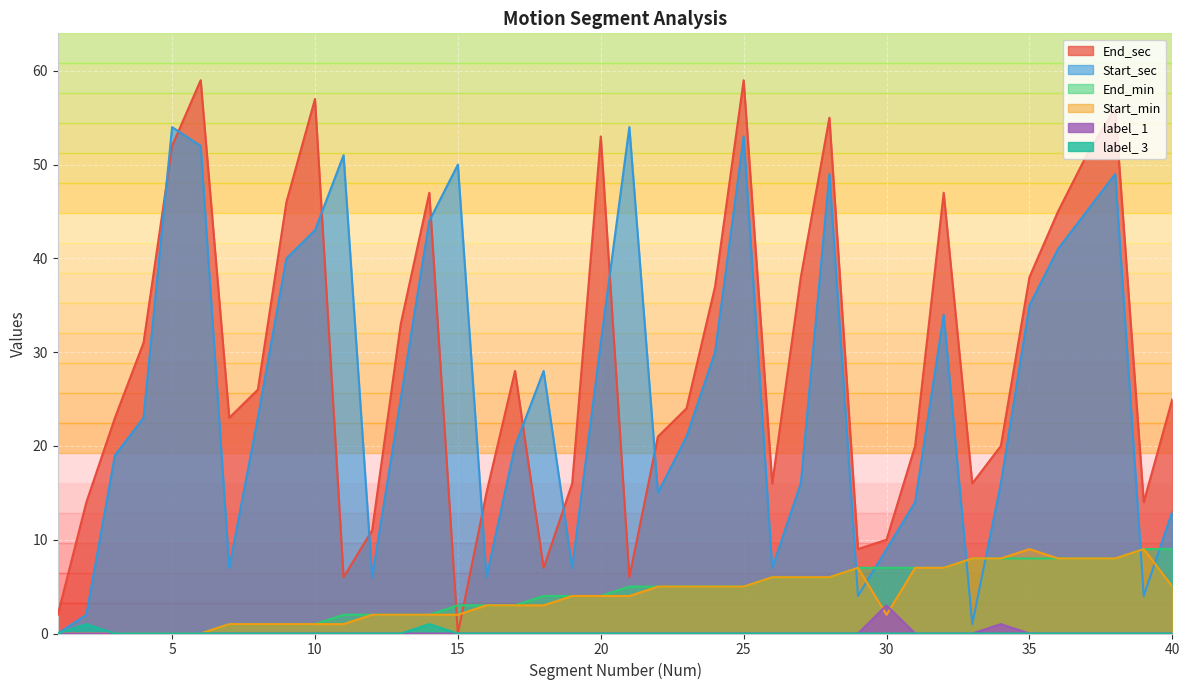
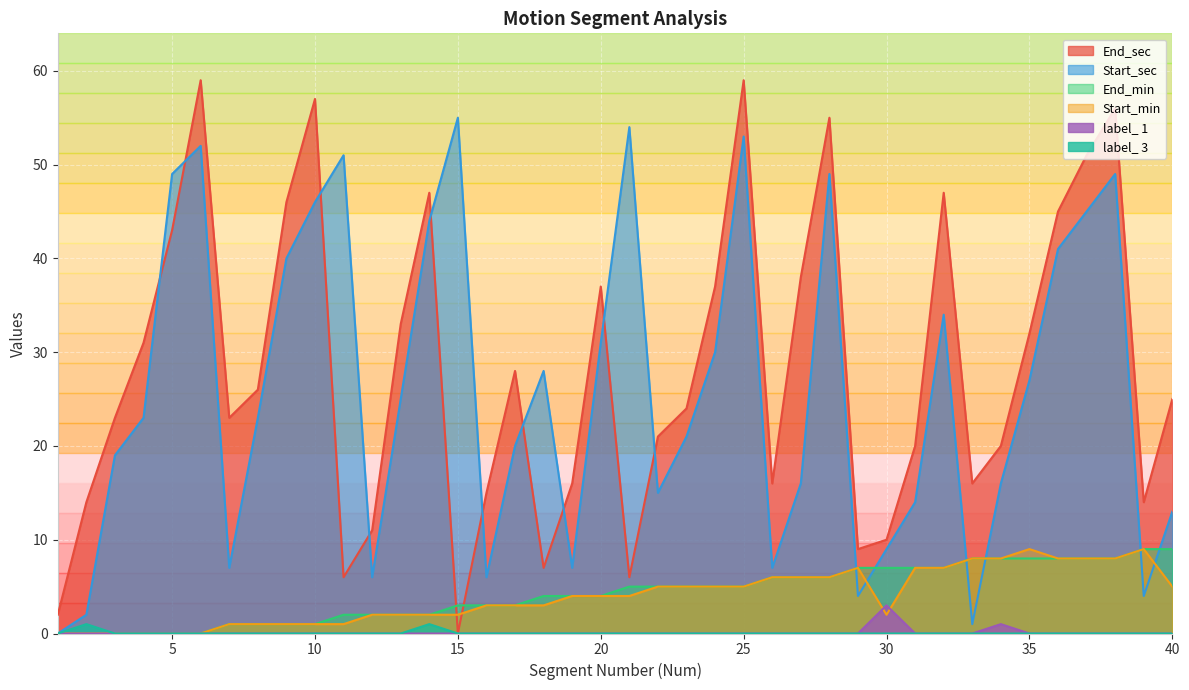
  {
    "End_sec": {
-     "5": 52,
+     "5": 43,
      "10": 57,
-     "20": 53,
+     "20": 37,
      "25": 59,
      "30": 10,
-     "35": 38,
+     "35": 32,
      "40": 25
    },
    "Start_sec": {
-     "5": 54,
-     "10": 43,
-     "15": 50,
+     "5": 49,
+     "10": 46,
+     "15": 55,
      "20": 31,
      "25": 53,
      "30": 9,
-     "35": 35,
+     "35": 27,
      "40": 13
    },
    "Start_min": {
      "15": 2,
      "30": 2,
      "35": 9,
      "40": 5
    },
    "label_ 1": {
      "30": 3
    }
  }
